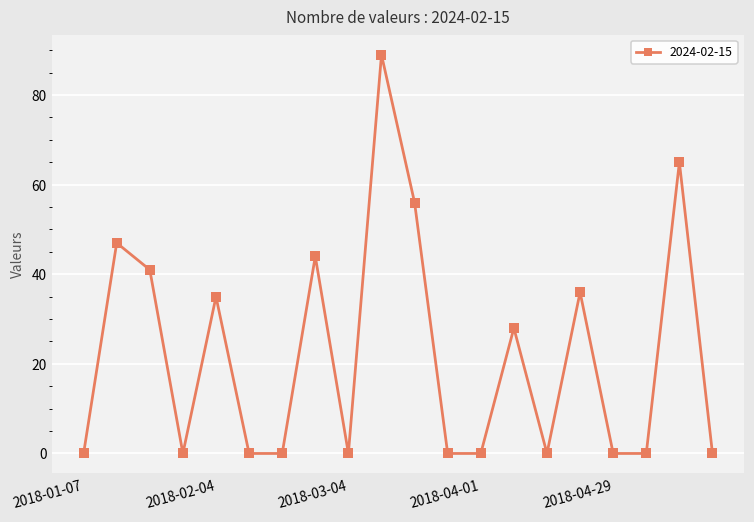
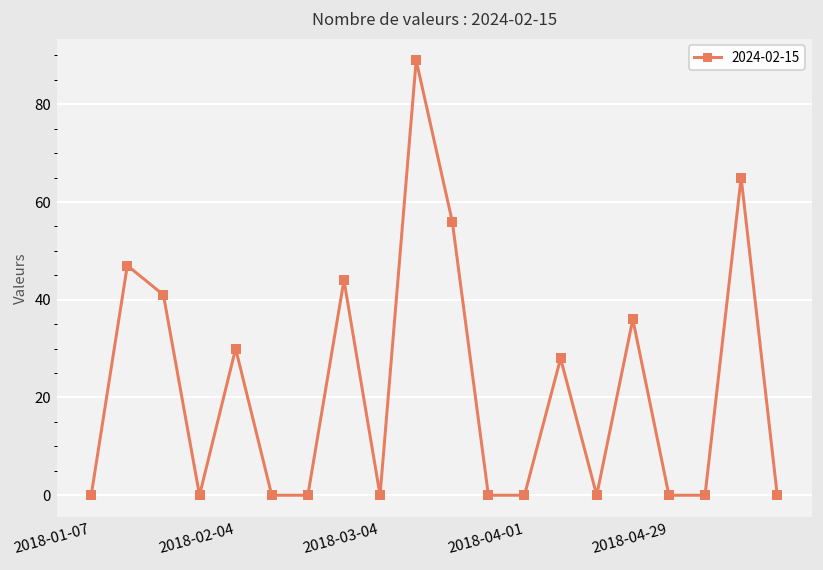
  {
    "2018-01-07": 0,
-   "2018-02-04": 35,
+   "2018-02-04": 30,
    "2018-03-04": 0,
    "2018-04-01": 0,
    "2018-04-29": 0
  }
